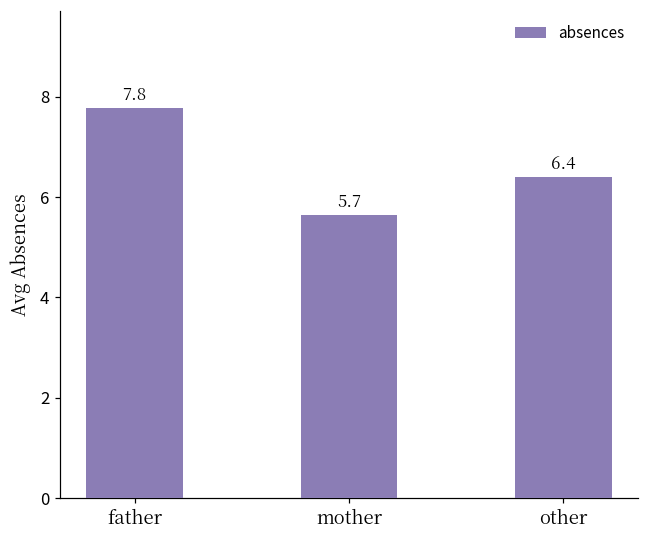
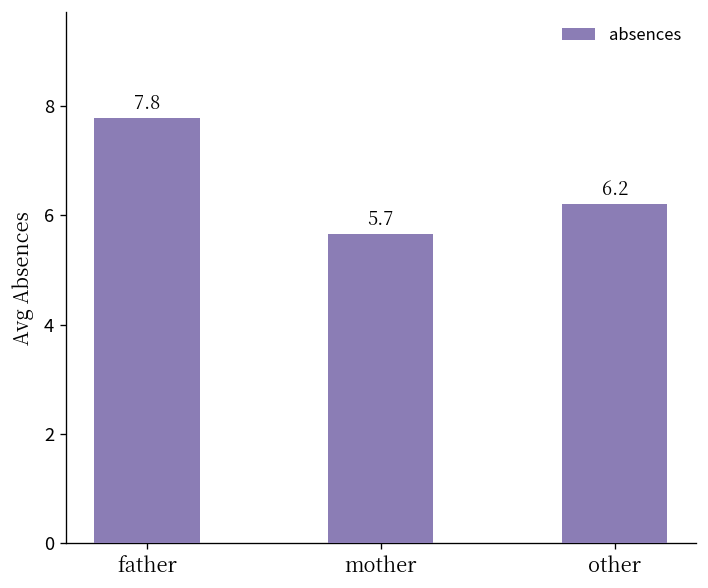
  {
    "father": 7.8,
    "mother": 5.7,
-   "other": 6.4
+   "other": 6.2
  }
